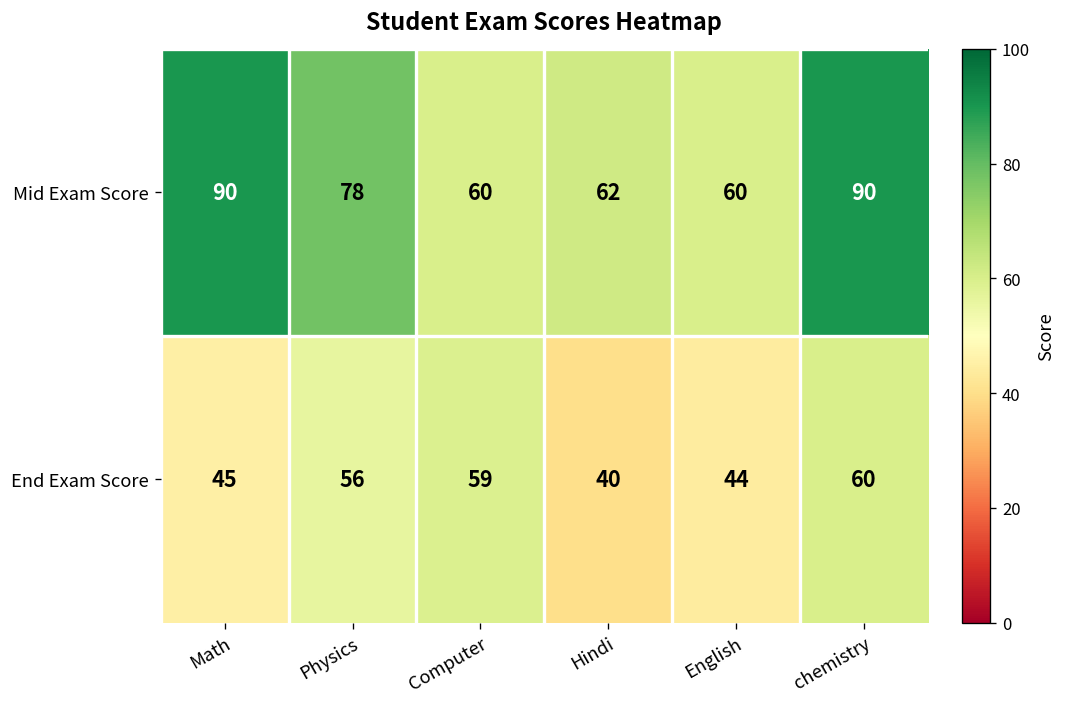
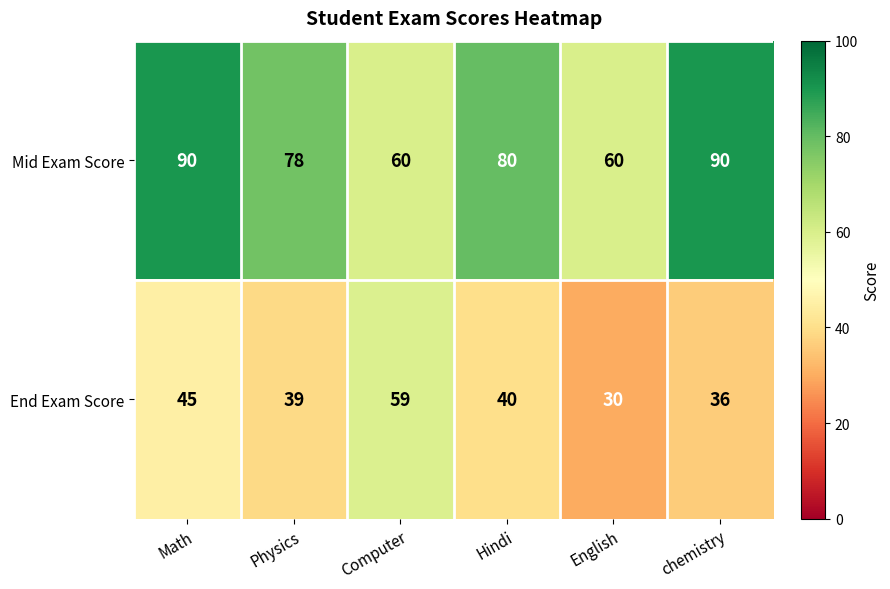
  {
    "Mid Exam Score": {
      "Math": 90,
      "Physics": 78,
      "Computer": 60,
-     "Hindi": 62,
+     "Hindi": 80,
      "English": 60,
      "chemistry": 90
    },
    "End Exam Score": {
      "Math": 45,
-     "Physics": 56,
+     "Physics": 39,
      "Computer": 59,
      "Hindi": 40,
-     "English": 44,
-     "chemistry": 60
+     "English": 30,
+     "chemistry": 36
    }
  }
